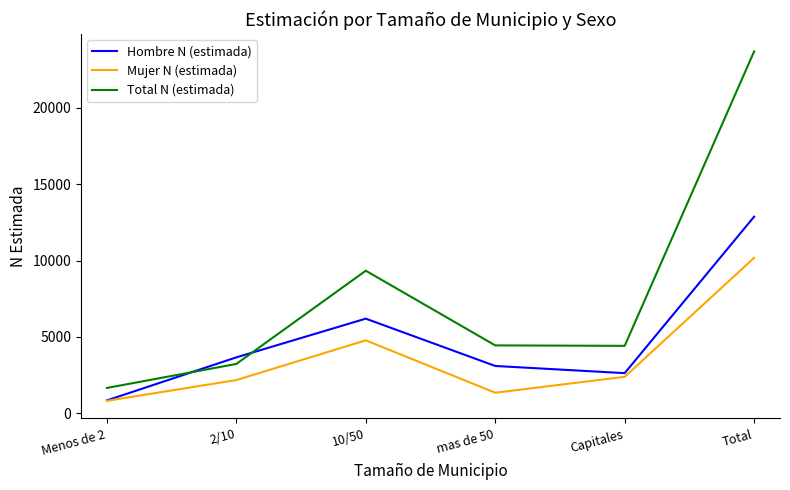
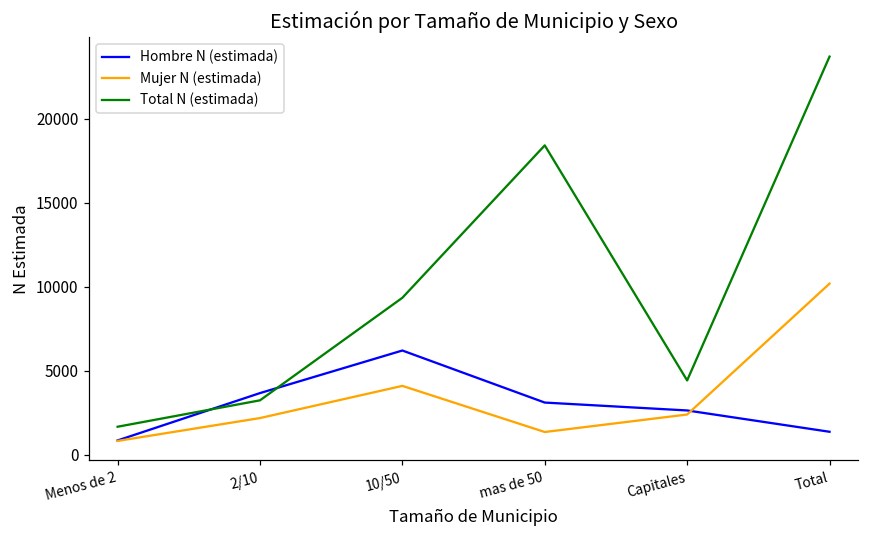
  {
    "Hombre N (estimada)": {
      "2/10": 3700,
      "10/50": 6200,
      "mas de 50": 3100,
      "Capitales": 2600,
-     "Total": 12900
+     "Total": 1400
    },
    "Mujer N (estimada)": {
      "2/10": 2200,
-     "10/50": 4800,
+     "10/50": 4100,
      "mas de 50": 1300,
      "Capitales": 2400,
      "Total": 10200
    },
    "Total N (estimada)": {
      "Menos de 2": 1700,
      "2/10": 3200,
      "10/50": 9300,
-     "mas de 50": 4400,
+     "mas de 50": 18400,
      "Capitales": 4400,
      "Total": 23700
    }
  }
